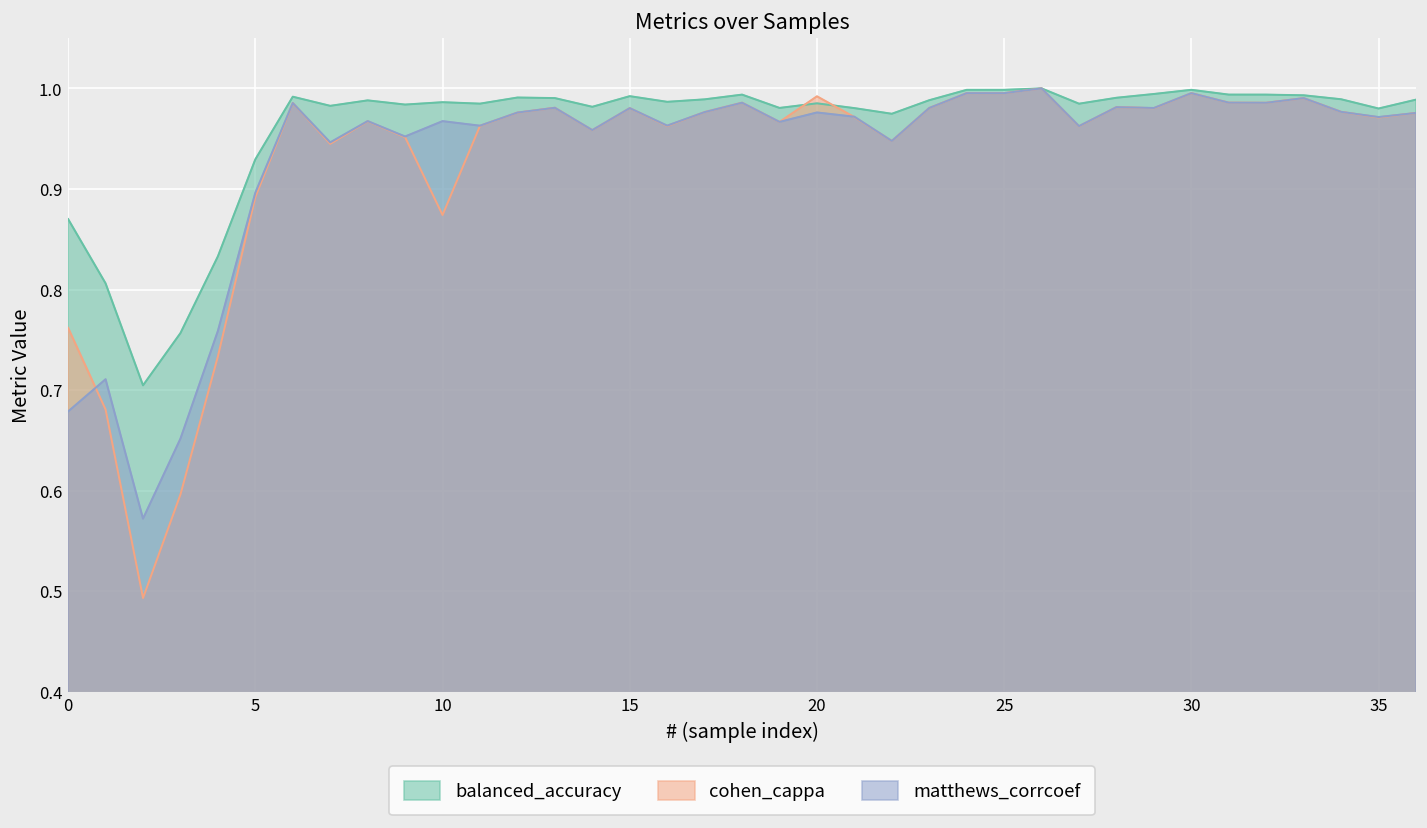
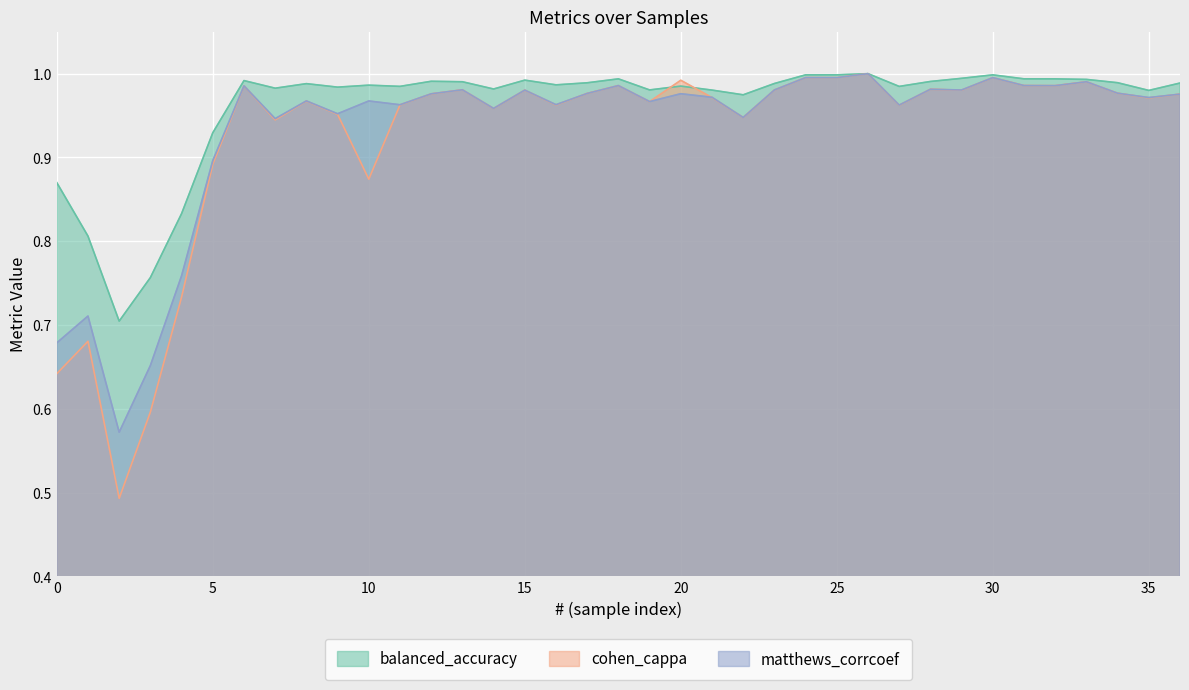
  {
    "cohen_cappa": {
-     "0": 0.76,
+     "0": 0.64,
      "5": 0.89,
      "10": 0.87,
      "20": 0.99
    }
  }
